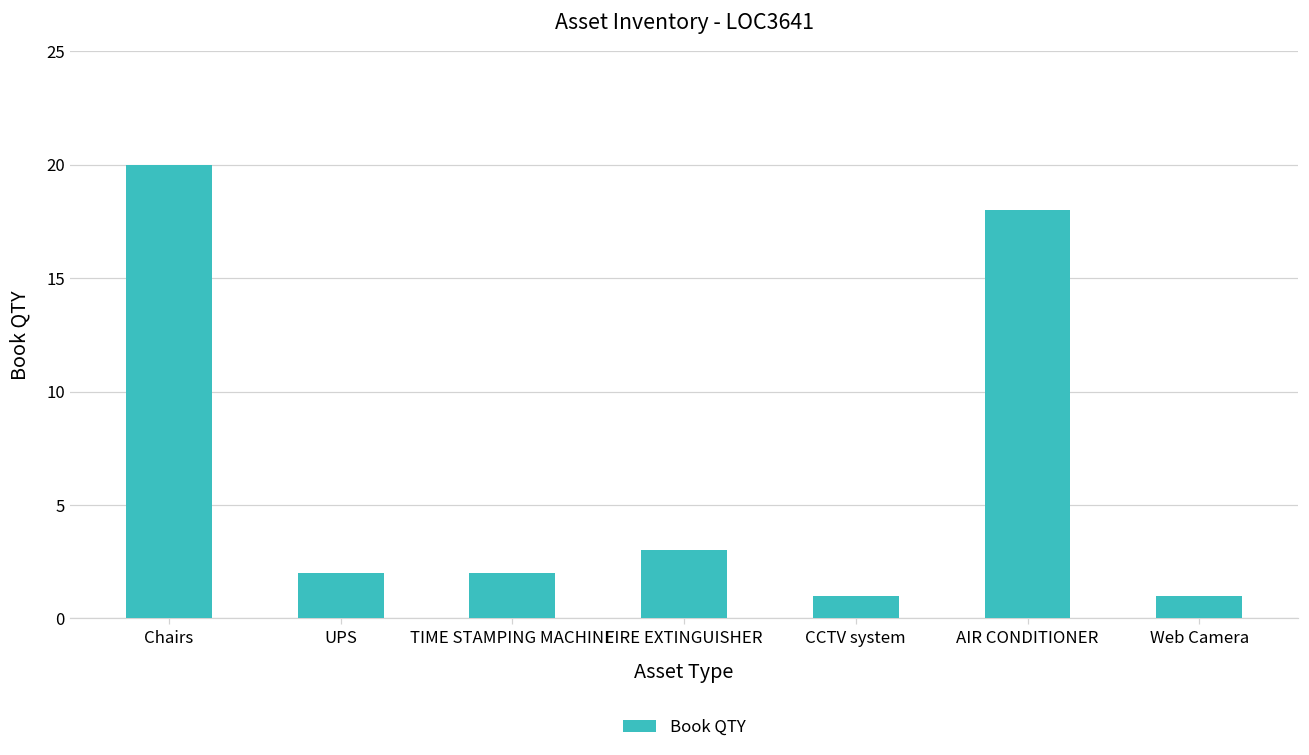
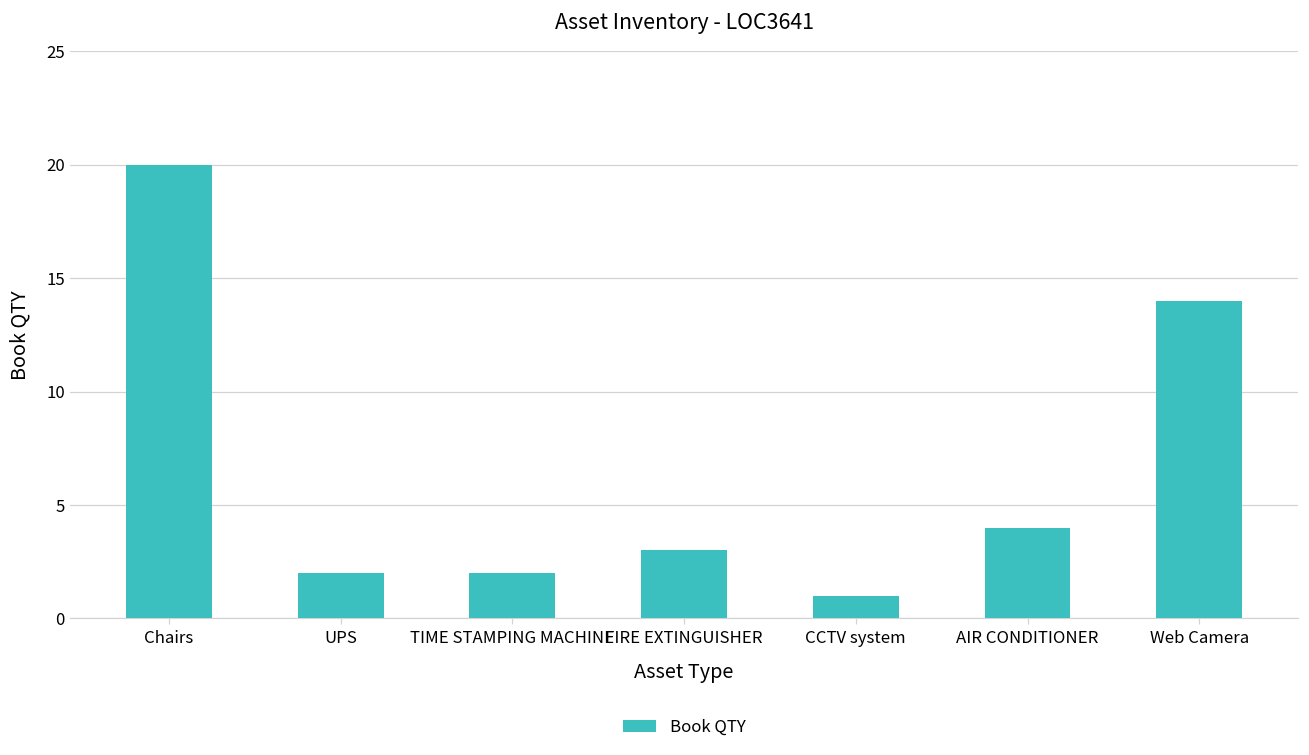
  {
    "Chairs": 20,
    "UPS": 2,
    "TIME STAMPING MACHINE": 2,
    "FIRE EXTINGUISHER": 3,
    "CCTV system": 1,
-   "AIR CONDITIONER": 18,
-   "Web Camera": 1
+   "AIR CONDITIONER": 4,
+   "Web Camera": 14
  }
